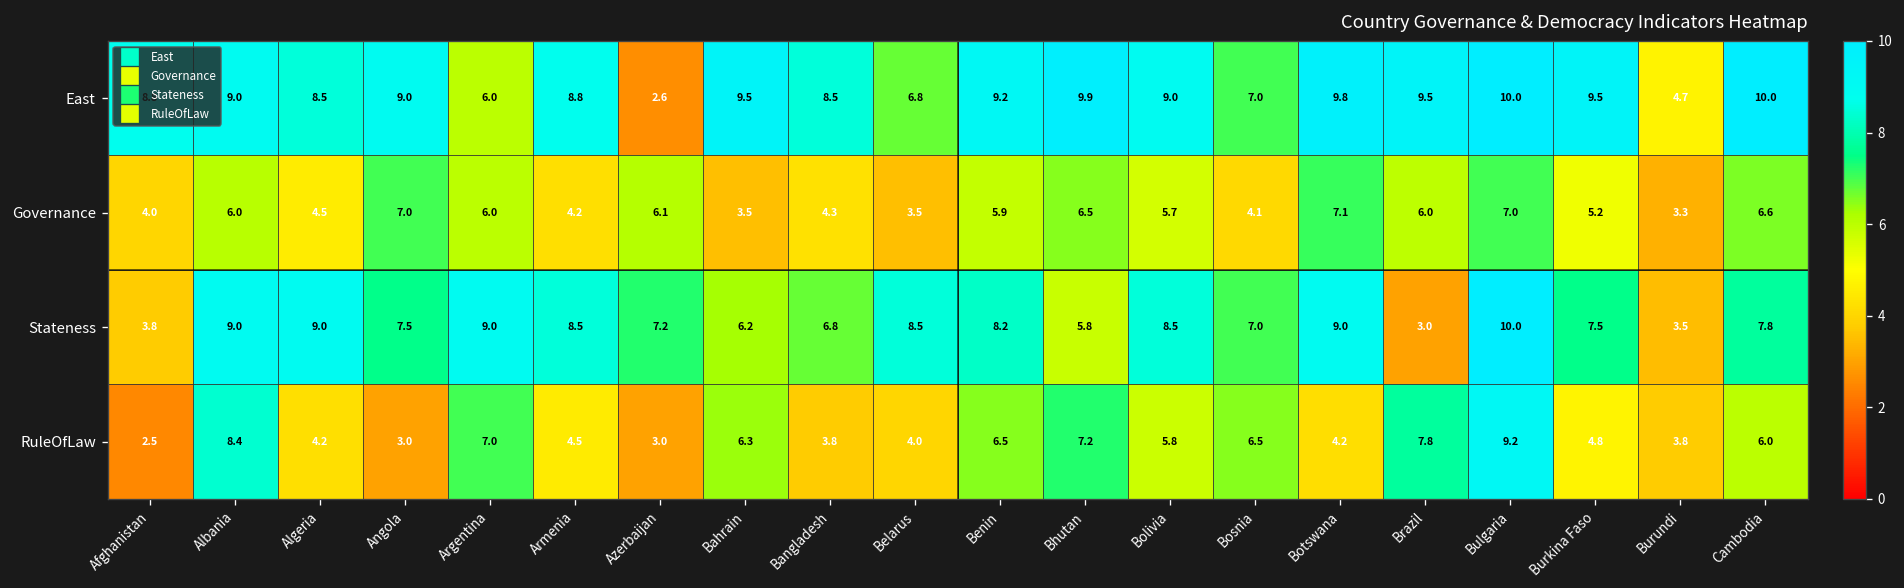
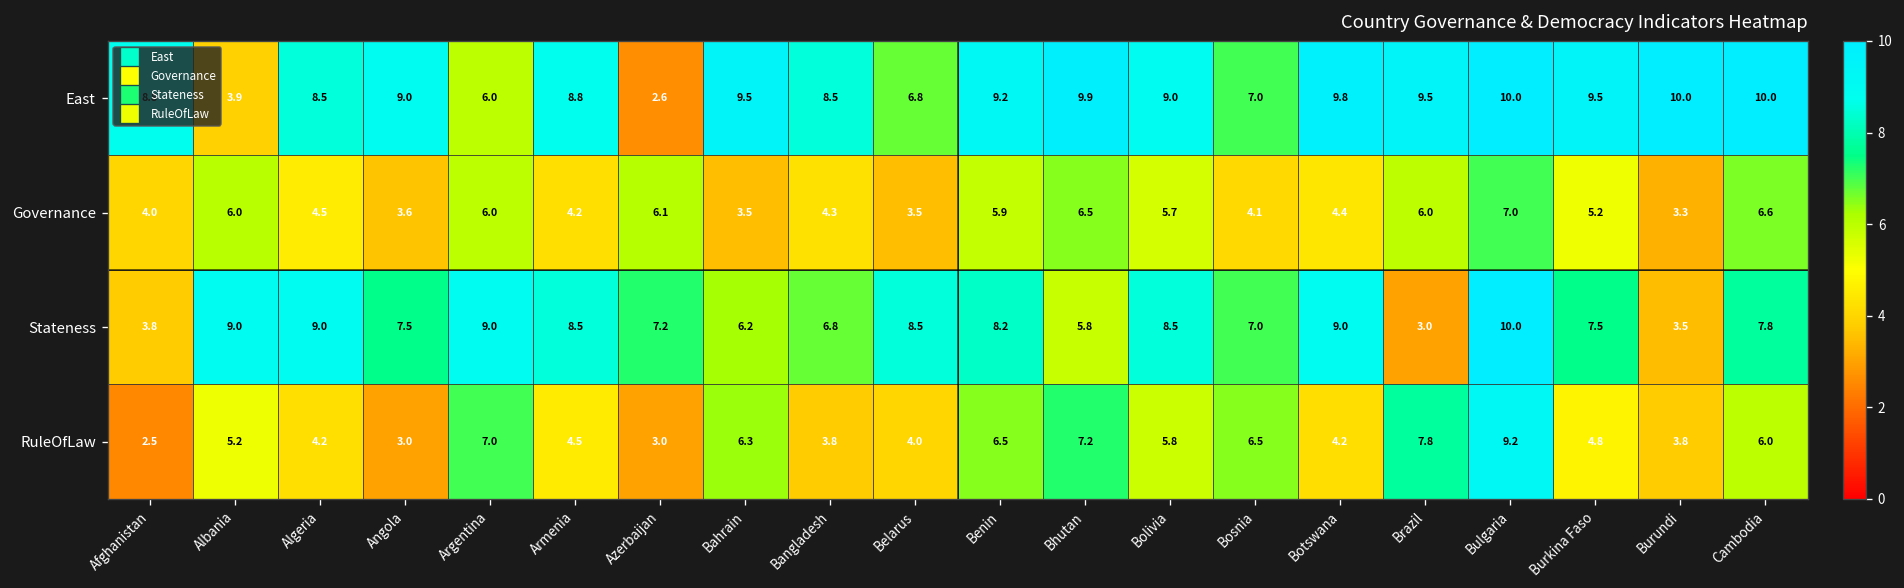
  {
    "East": {
-     "Albania": 9.0,
+     "Albania": 3.9,
      "Algeria": 8.5,
      "Angola": 9.0,
      "Argentina": 6.0,
      "Armenia": 8.8,
      "Azerbaijan": 2.6,
      "Bahrain": 9.5,
      "Bangladesh": 8.5,
      "Belarus": 6.8,
      "Benin": 9.2,
      "Bhutan": 9.9,
      "Bolivia": 9.0,
      "Bosnia": 7.0,
      "Botswana": 9.8,
      "Brazil": 9.5,
      "Bulgaria": 10.0,
      "Burkina Faso": 9.5,
-     "Burundi": 4.7,
+     "Burundi": 10.0,
      "Cambodia": 10.0
    },
    "Governance": {
      "Afghanistan": 4.0,
      "Albania": 6.0,
      "Algeria": 4.5,
-     "Angola": 7.0,
+     "Angola": 3.6,
      "Argentina": 6.0,
      "Armenia": 4.2,
      "Azerbaijan": 6.1,
      "Bahrain": 3.5,
      "Bangladesh": 4.3,
      "Belarus": 3.5,
      "Benin": 5.9,
      "Bhutan": 6.5,
      "Bolivia": 5.7,
      "Bosnia": 4.1,
-     "Botswana": 7.1,
+     "Botswana": 4.4,
      "Brazil": 6.0,
      "Bulgaria": 7.0,
      "Burkina Faso": 5.2,
      "Burundi": 3.3,
      "Cambodia": 6.6
    },
    "Stateness": {
      "Afghanistan": 3.8,
      "Albania": 9.0,
      "Algeria": 9.0,
      "Angola": 7.5,
      "Argentina": 9.0,
      "Armenia": 8.5,
      "Azerbaijan": 7.2,
      "Bahrain": 6.2,
      "Bangladesh": 6.8,
      "Belarus": 8.5,
      "Benin": 8.2,
      "Bhutan": 5.8,
      "Bolivia": 8.5,
      "Bosnia": 7.0,
      "Botswana": 9.0,
      "Brazil": 3.0,
      "Bulgaria": 10.0,
      "Burkina Faso": 7.5,
      "Burundi": 3.5,
      "Cambodia": 7.8
    },
    "RuleOfLaw": {
      "Afghanistan": 2.5,
-     "Albania": 8.4,
+     "Albania": 5.2,
      "Algeria": 4.2,
      "Angola": 3.0,
      "Argentina": 7.0,
      "Armenia": 4.5,
      "Azerbaijan": 3.0,
      "Bahrain": 6.3,
      "Bangladesh": 3.8,
      "Belarus": 4.0,
      "Benin": 6.5,
      "Bhutan": 7.2,
      "Bolivia": 5.8,
      "Bosnia": 6.5,
      "Botswana": 4.2,
      "Brazil": 7.8,
      "Bulgaria": 9.2,
      "Burkina Faso": 4.8,
      "Burundi": 3.8,
      "Cambodia": 6.0
    }
  }
